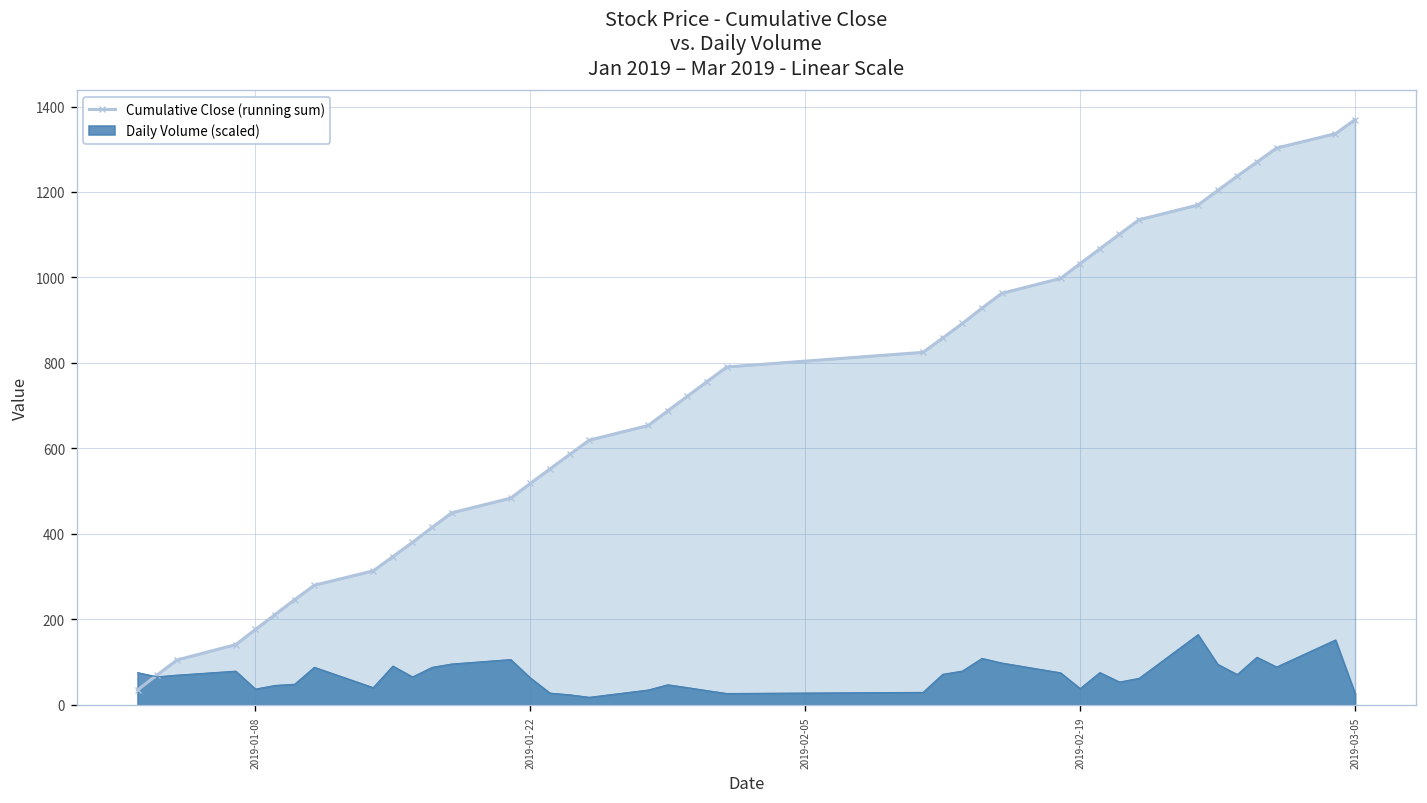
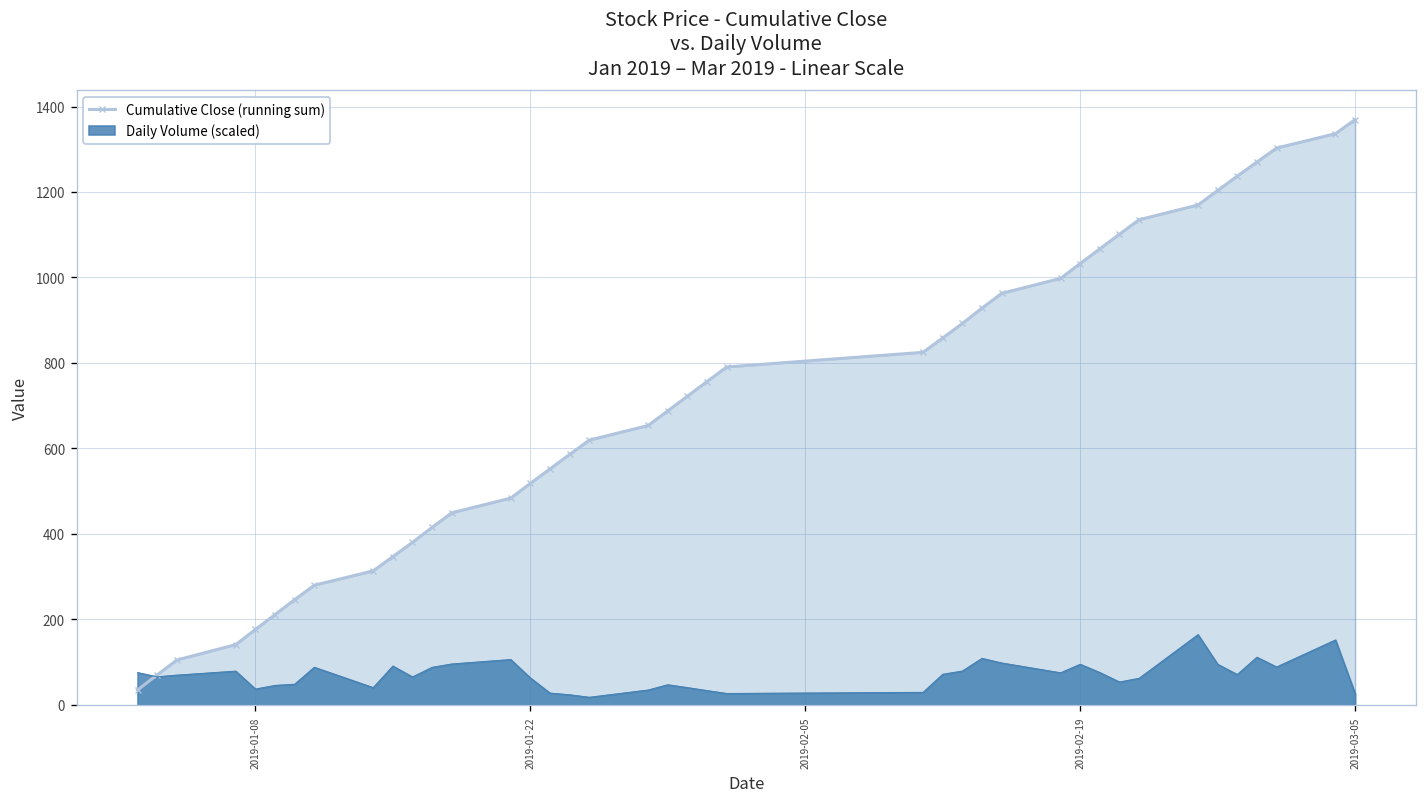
  {
    "Cumulative Close (running sum)": {
      "2019-01-08": 180,
      "2019-01-22": 520,
      "2019-02-19": 1030,
      "2019-03-05": 1370
    },
    "Daily Volume (scaled)": {
      "2019-01-08": 40,
      "2019-01-22": 60,
-     "2019-02-19": 40,
+     "2019-02-19": 90,
      "2019-03-05": 30
    }
  }
